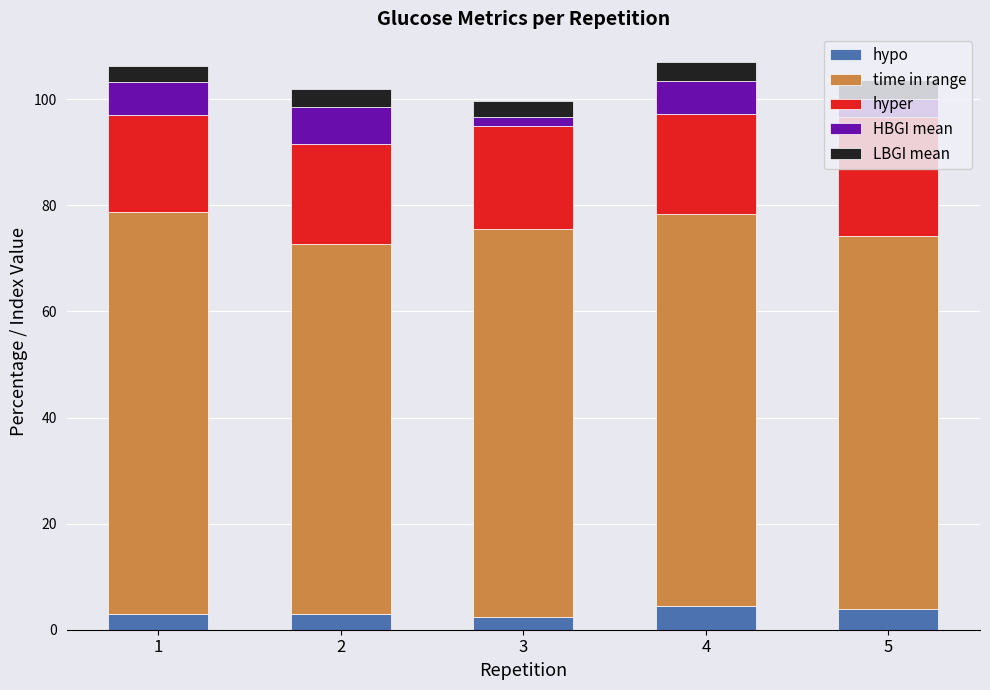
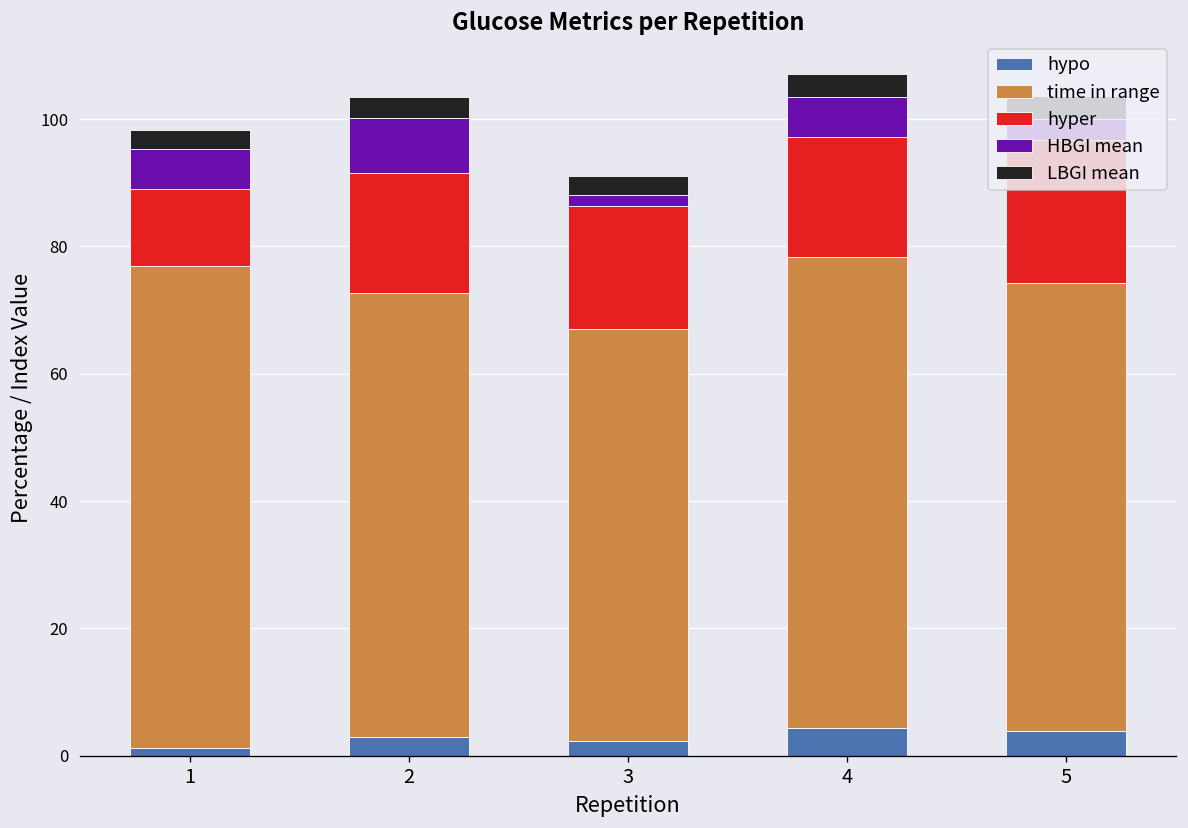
  {
    "hypo": {
-     "1": 3,
+     "1": 1,
      "2": 3,
      "3": 2,
      "4": 4,
      "5": 4
    },
    "time in range": {
      "1": 76,
      "2": 70,
-     "3": 73,
+     "3": 65,
      "4": 74,
      "5": 70
    },
    "hyper": {
-     "1": 18,
+     "1": 12,
      "2": 19,
      "3": 19,
      "4": 19
    },
    "HBGI mean": {
      "1": 6,
-     "2": 7,
+     "2": 9,
      "3": 2,
      "4": 6
    },
    "LBGI mean": {
      "1": 3,
      "2": 3,
      "3": 3,
      "4": 4
    }
  }
